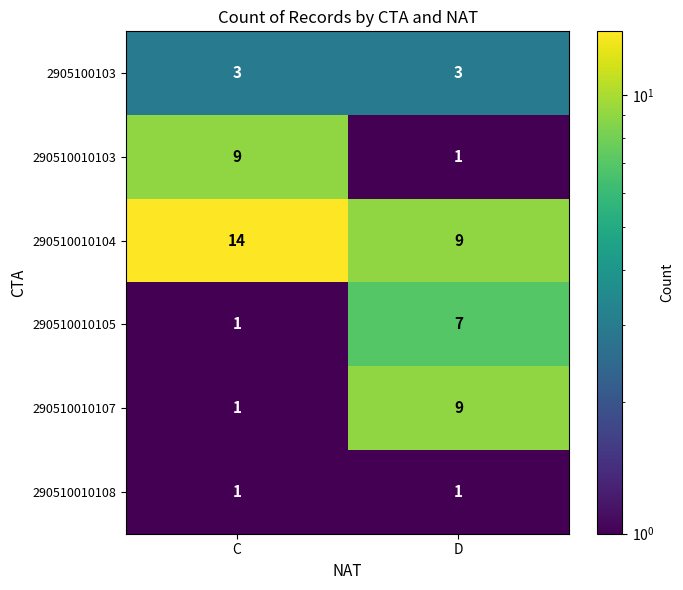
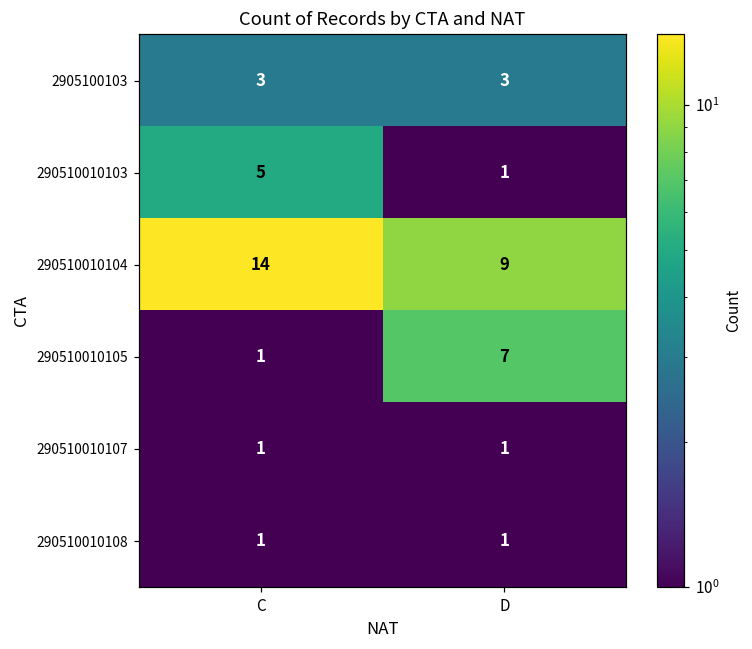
  {
    "2905100103": {
      "C": 3,
      "D": 3
    },
    "290510010103": {
-     "C": 9,
+     "C": 5,
      "D": 1
    },
    "290510010104": {
      "C": 14,
      "D": 9
    },
    "290510010105": {
      "C": 1,
      "D": 7
    },
    "290510010107": {
      "C": 1,
-     "D": 9
+     "D": 1
    },
    "290510010108": {
      "C": 1,
      "D": 1
    }
  }
